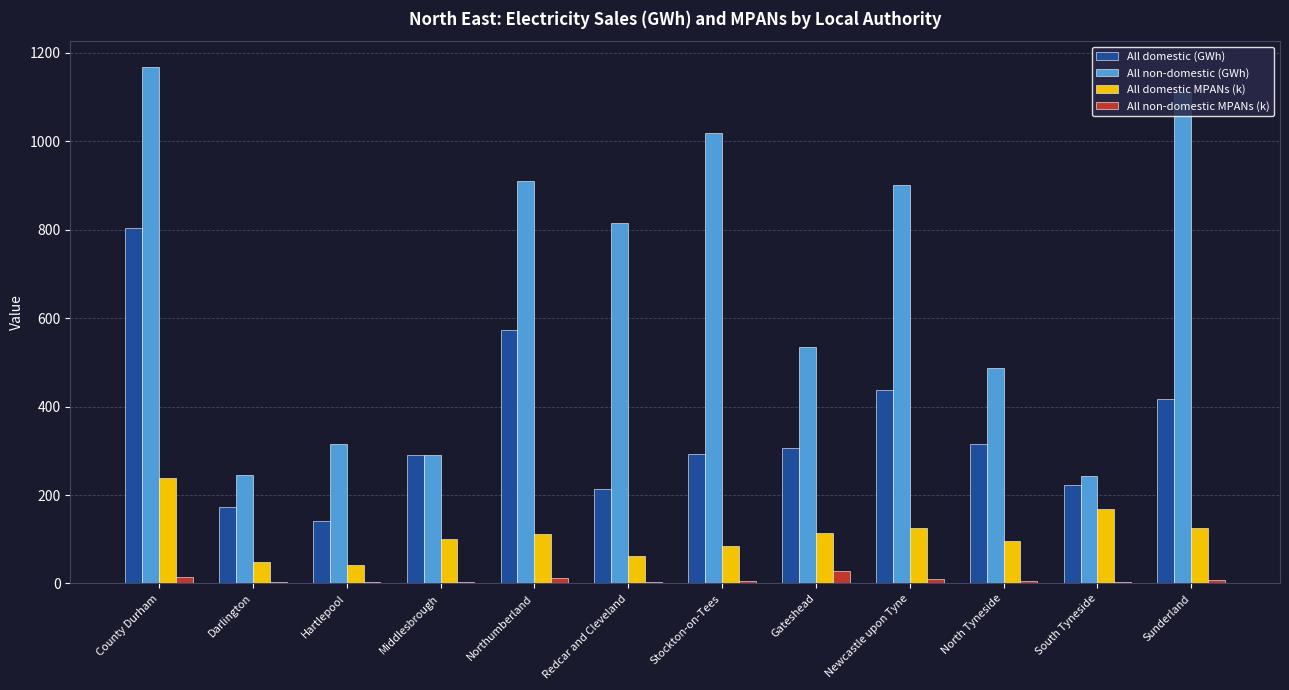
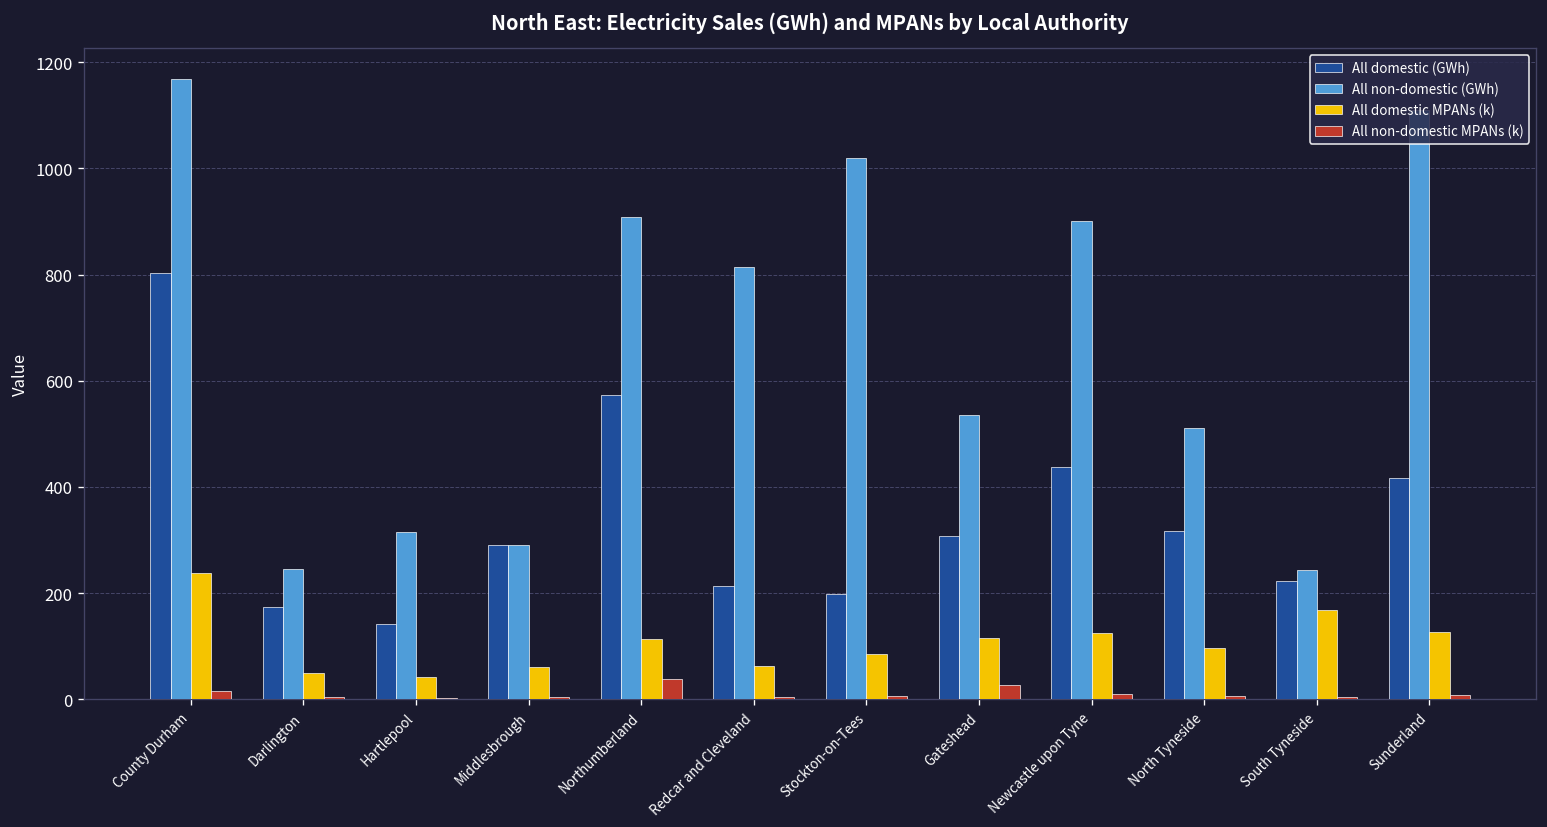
  {
    "All domestic (GWh)": {
      "County Durham": 800,
      "Darlington": 170,
      "Hartlepool": 140,
      "Middlesbrough": 290,
      "Northumberland": 570,
      "Redcar and Cleveland": 210,
-     "Stockton-on-Tees": 290,
+     "Stockton-on-Tees": 200,
      "Gateshead": 310,
      "Newcastle upon Tyne": 440,
      "North Tyneside": 320,
      "South Tyneside": 220,
      "Sunderland": 420
    },
    "All non-domestic (GWh)": {
      "County Durham": 1170,
      "Darlington": 250,
      "Hartlepool": 320,
      "Middlesbrough": 290,
      "Northumberland": 910,
      "Redcar and Cleveland": 810,
      "Stockton-on-Tees": 1020,
      "Gateshead": 530,
      "Newcastle upon Tyne": 900,
-     "North Tyneside": 490,
+     "North Tyneside": 510,
      "South Tyneside": 240
    },
    "All domestic MPANs (k)": {
      "County Durham": 240,
      "Darlington": 50,
      "Hartlepool": 40,
-     "Middlesbrough": 100,
+     "Middlesbrough": 60,
      "Northumberland": 110,
      "Redcar and Cleveland": 60,
      "Stockton-on-Tees": 80,
      "Gateshead": 120,
      "Newcastle upon Tyne": 130,
      "North Tyneside": 100,
      "South Tyneside": 170,
      "Sunderland": 130
    },
    "All non-domestic MPANs (k)": {
      "County Durham": 20,
-     "Northumberland": 10,
+     "Northumberland": 40,
      "Gateshead": 30,
      "Newcastle upon Tyne": 10,
      "Sunderland": 10
    }
  }
